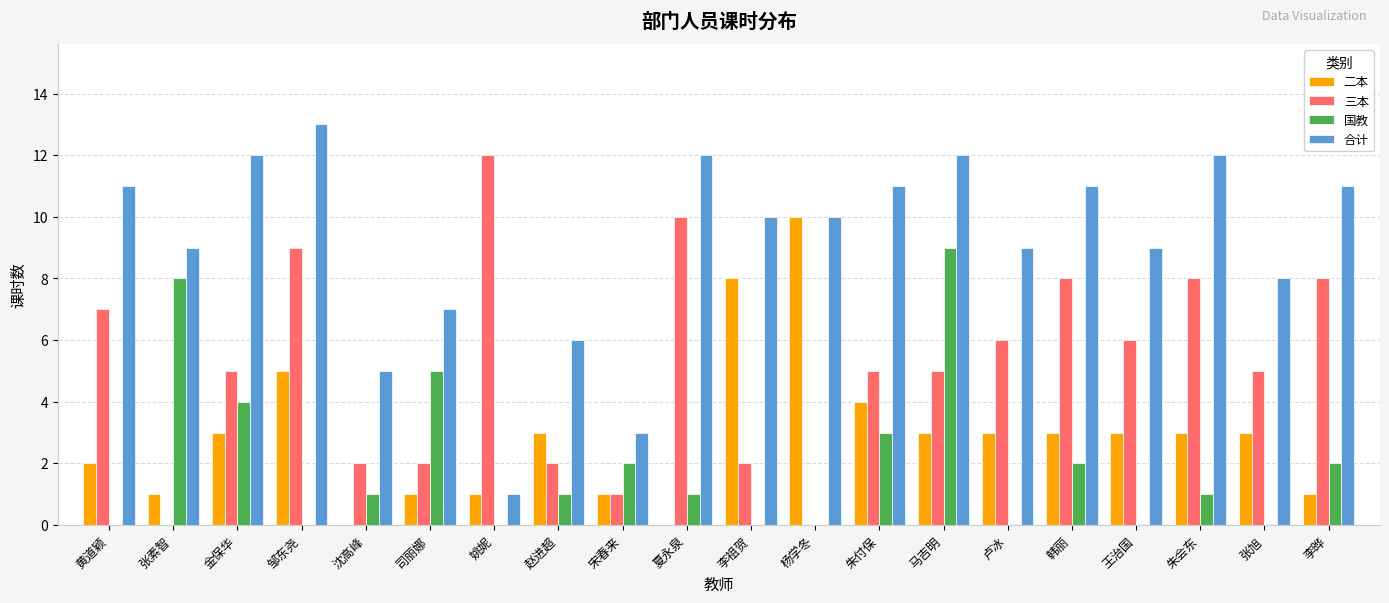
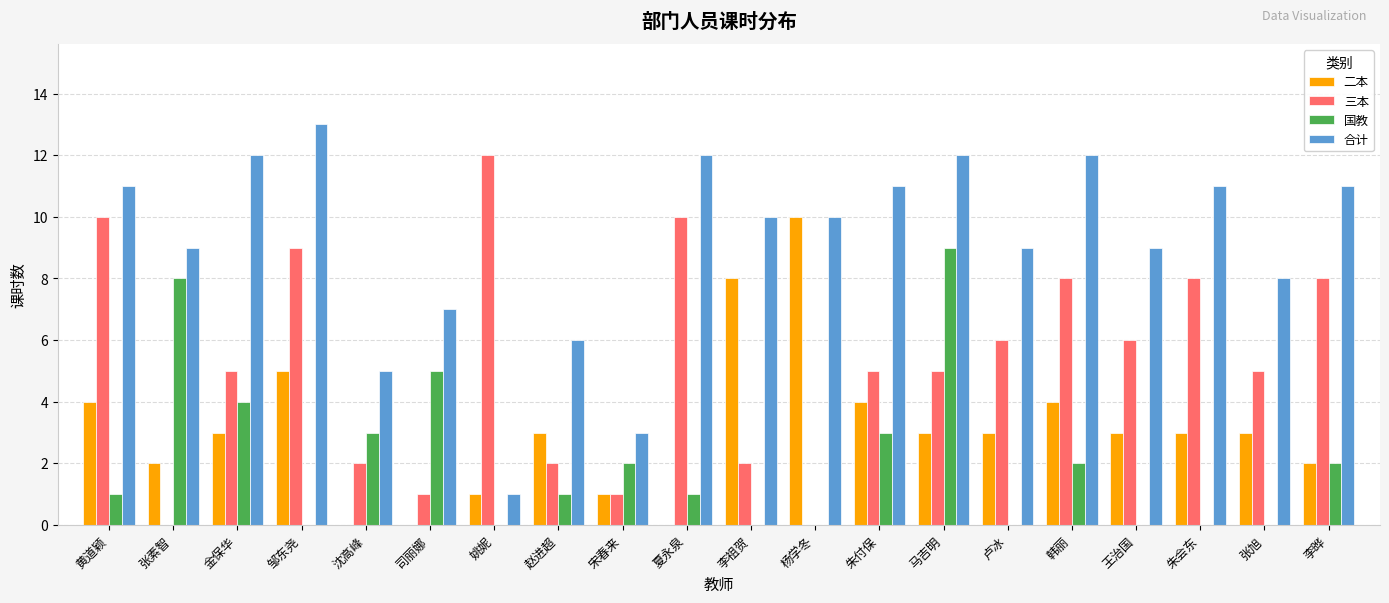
  {
    "二本": {
-     "黄道颖": 2,
-     "张素智": 1,
+     "黄道颖": 4,
+     "张素智": 2,
      "金保华": 3,
      "邹东尧": 5,
      "沈高峰": 0,
-     "司丽娜": 1,
+     "司丽娜": 0,
      "姚妮": 1,
      "赵进超": 3,
      "宋春来": 1,
      "夏永泉": 0,
      "李祖贺": 8,
      "杨学冬": 10,
      "朱付保": 4,
      "马吉明": 3,
      "卢冰": 3,
-     "韩丽": 3,
+     "韩丽": 4,
      "王治国": 3,
      "朱会东": 3,
      "张旭": 3,
-     "李晔": 1
+     "李晔": 2
    },
    "三本": {
-     "黄道颖": 7,
+     "黄道颖": 10,
      "张素智": 0,
      "金保华": 5,
      "邹东尧": 9,
      "沈高峰": 2,
-     "司丽娜": 2,
+     "司丽娜": 1,
      "姚妮": 12,
      "赵进超": 2,
      "宋春来": 1,
      "夏永泉": 10,
      "李祖贺": 2,
      "杨学冬": 0,
      "朱付保": 5,
      "马吉明": 5,
      "卢冰": 6,
      "韩丽": 8,
      "王治国": 6,
      "朱会东": 8,
      "张旭": 5,
      "李晔": 8
    },
    "国教": {
-     "黄道颖": 0,
+     "黄道颖": 1,
      "张素智": 8,
      "金保华": 4,
      "邹东尧": 0,
-     "沈高峰": 1,
+     "沈高峰": 3,
      "司丽娜": 5,
      "姚妮": 0,
      "赵进超": 1,
      "宋春来": 2,
      "夏永泉": 1,
      "李祖贺": 0,
      "杨学冬": 0,
      "朱付保": 3,
      "马吉明": 9,
      "卢冰": 0,
      "韩丽": 2,
      "王治国": 0,
-     "朱会东": 1,
+     "朱会东": 0,
      "张旭": 0,
      "李晔": 2
    },
    "合计": {
      "黄道颖": 11,
      "张素智": 9,
      "金保华": 12,
      "邹东尧": 13,
      "沈高峰": 5,
      "司丽娜": 7,
      "姚妮": 1,
      "赵进超": 6,
      "宋春来": 3,
      "夏永泉": 12,
      "李祖贺": 10,
      "杨学冬": 10,
      "朱付保": 11,
      "马吉明": 12,
      "卢冰": 9,
-     "韩丽": 11,
+     "韩丽": 12,
      "王治国": 9,
-     "朱会东": 12,
+     "朱会东": 11,
      "张旭": 8,
      "李晔": 11
    }
  }
